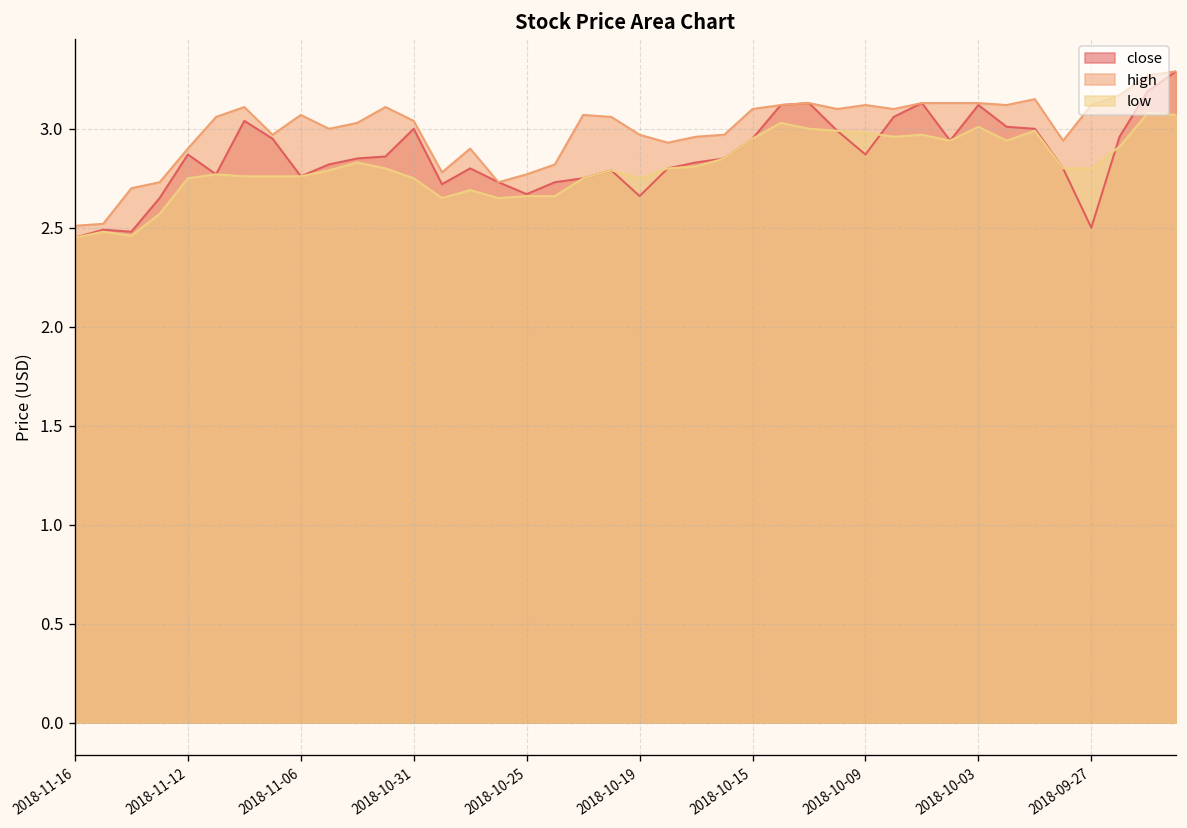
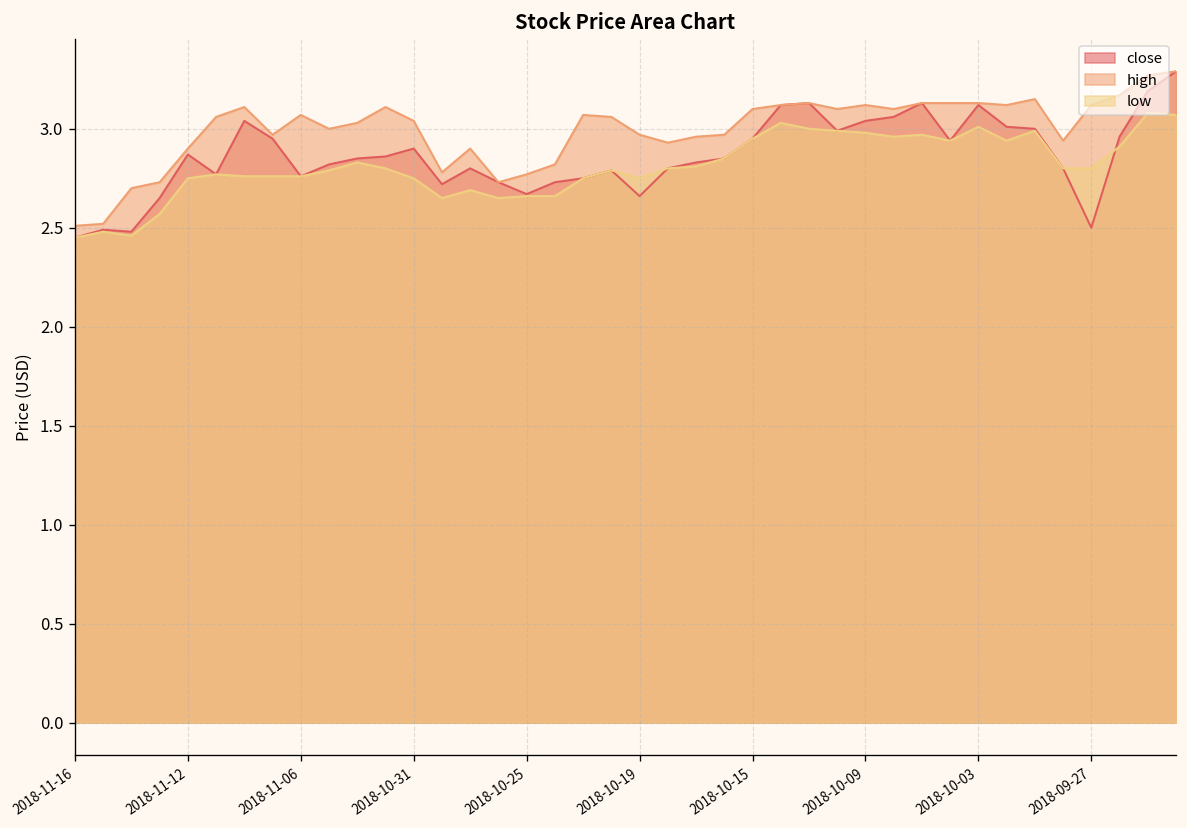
  {
    "close": {
      "2018-11-12": 2.87,
-     "2018-10-31": 3.0,
+     "2018-10-31": 2.9,
      "2018-10-19": 2.66,
-     "2018-10-09": 2.87,
+     "2018-10-09": 3.04,
      "2018-09-27": 2.50
    }
  }
